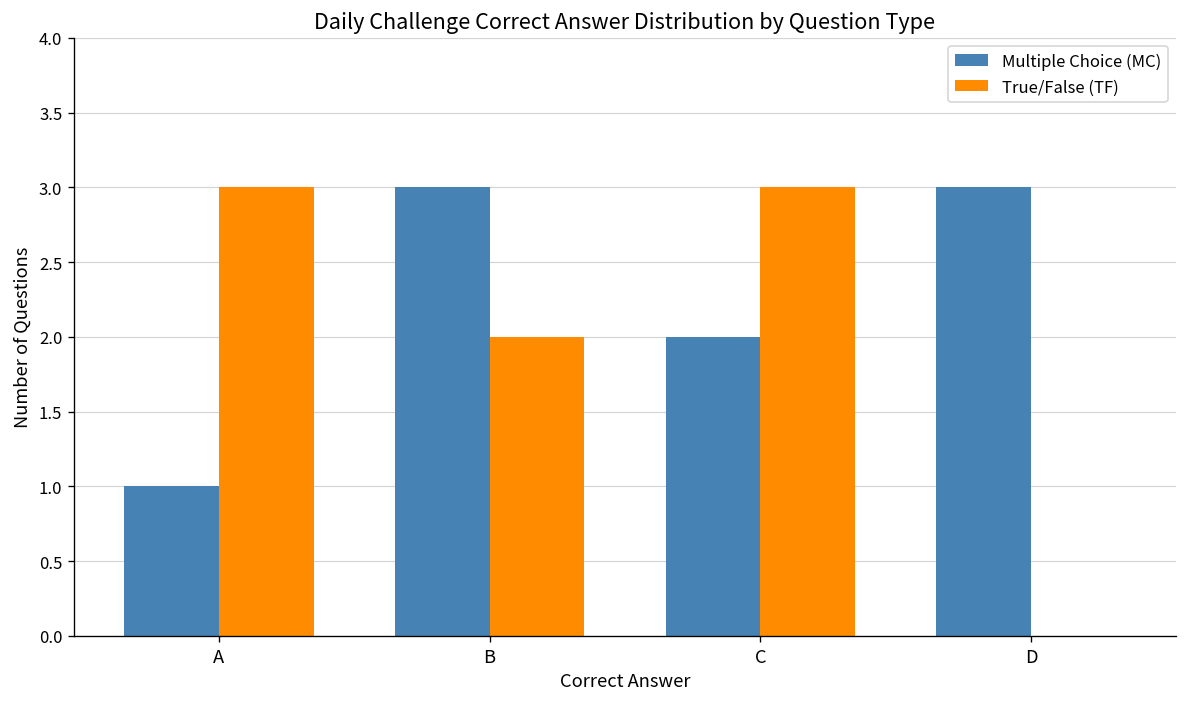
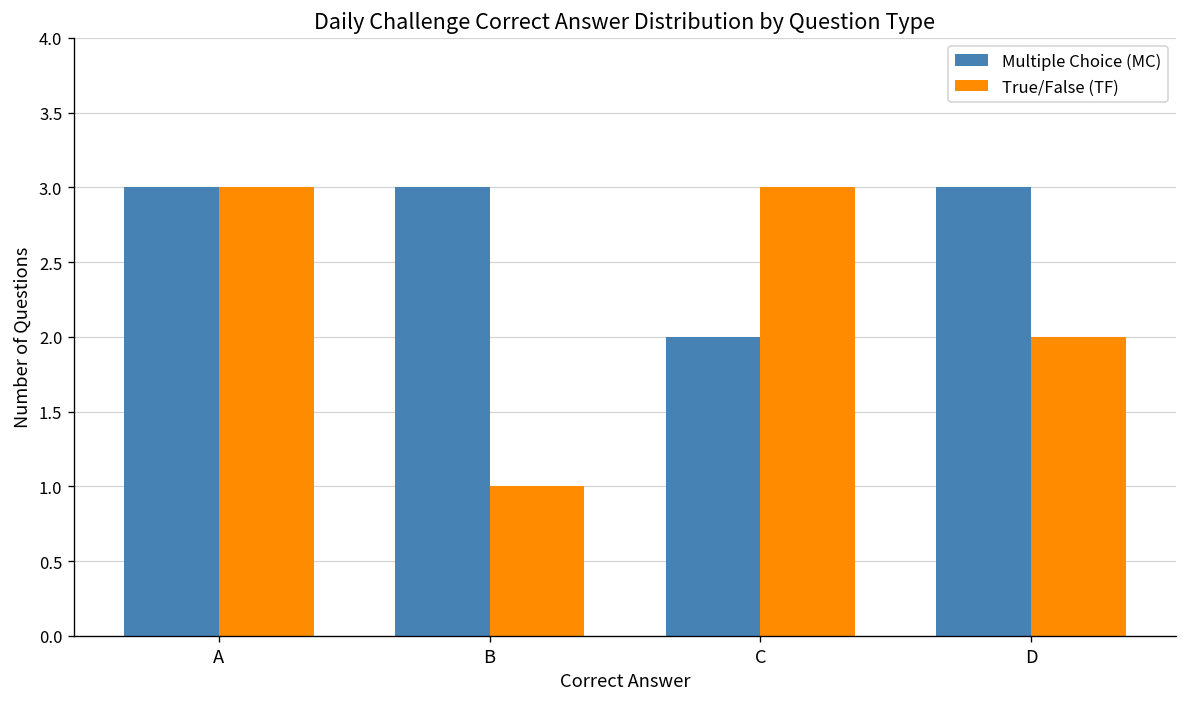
  {
    "Multiple Choice (MC)": {
-     "A": 1,
+     "A": 3,
      "B": 3,
      "C": 2,
      "D": 3
    },
    "True/False (TF)": {
      "A": 3,
-     "B": 2,
+     "B": 1,
      "C": 3,
-     "D": 0
+     "D": 2
    }
  }
